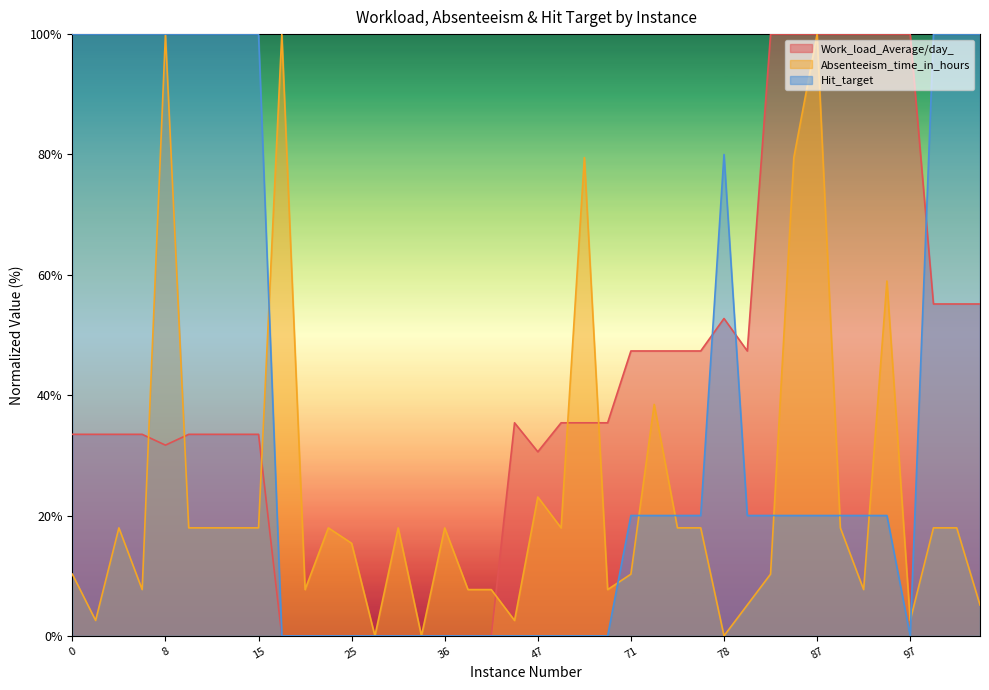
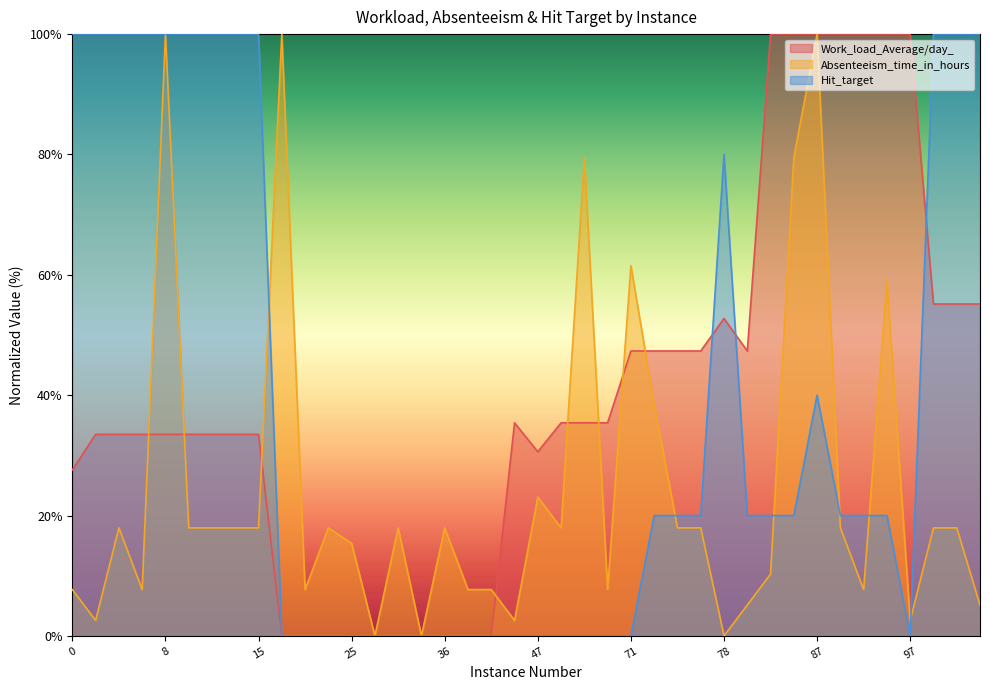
  {
    "Work_load_Average/day_": {
-     "0": "33%",
-     "8": "32%",
+     "0": "28%",
+     "8": "33%",
      "47": "31%",
      "71": "47%",
      "78": "53%",
      "97": "100%"
    },
    "Absenteeism_time_in_hours": {
-     "0": "10%",
+     "0": "8%",
      "36": "18%",
      "47": "23%",
-     "71": "10%",
+     "71": "62%",
      "78": "0%",
      "97": "3%"
    },
    "Hit_target": {
      "0": "100%",
      "47": "0%",
-     "71": "20%",
+     "71": "0%",
      "78": "80%",
-     "87": "20%",
+     "87": "40%",
      "97": "0%"
    }
  }
